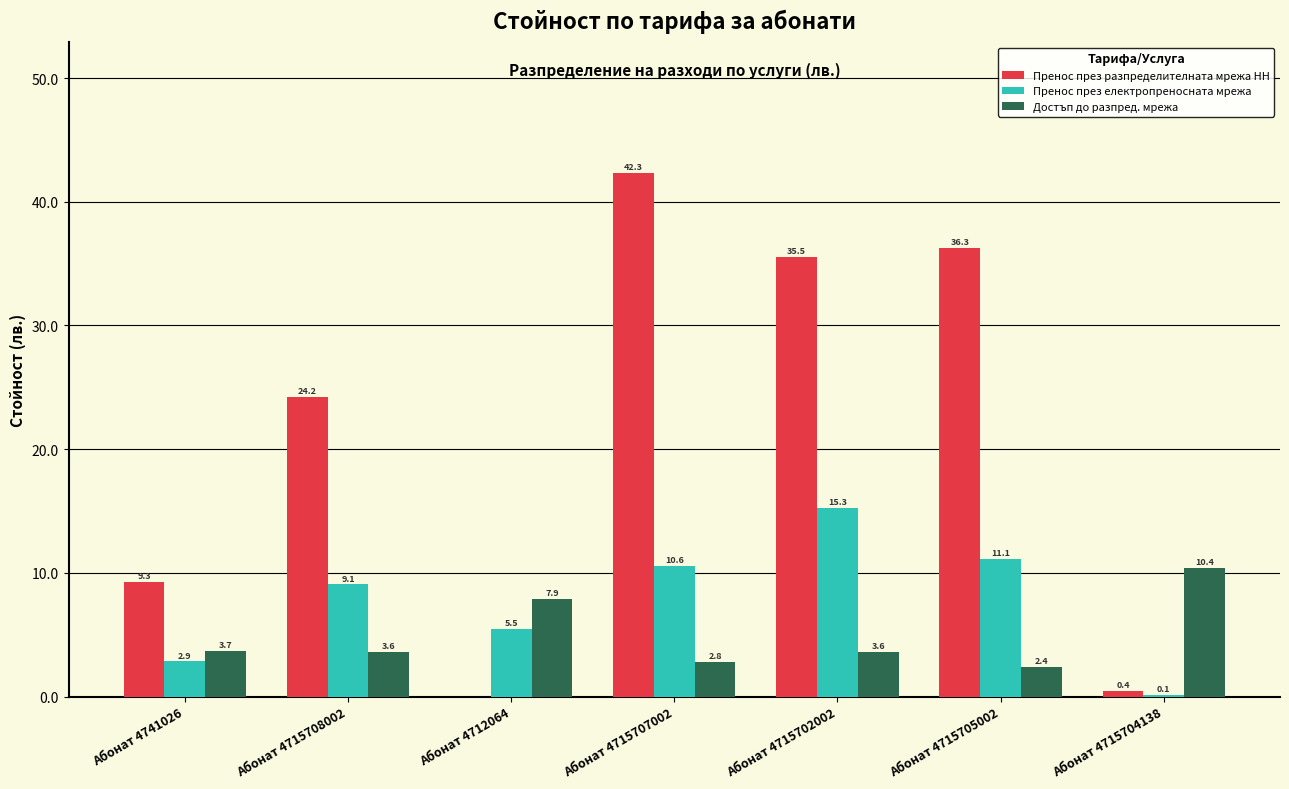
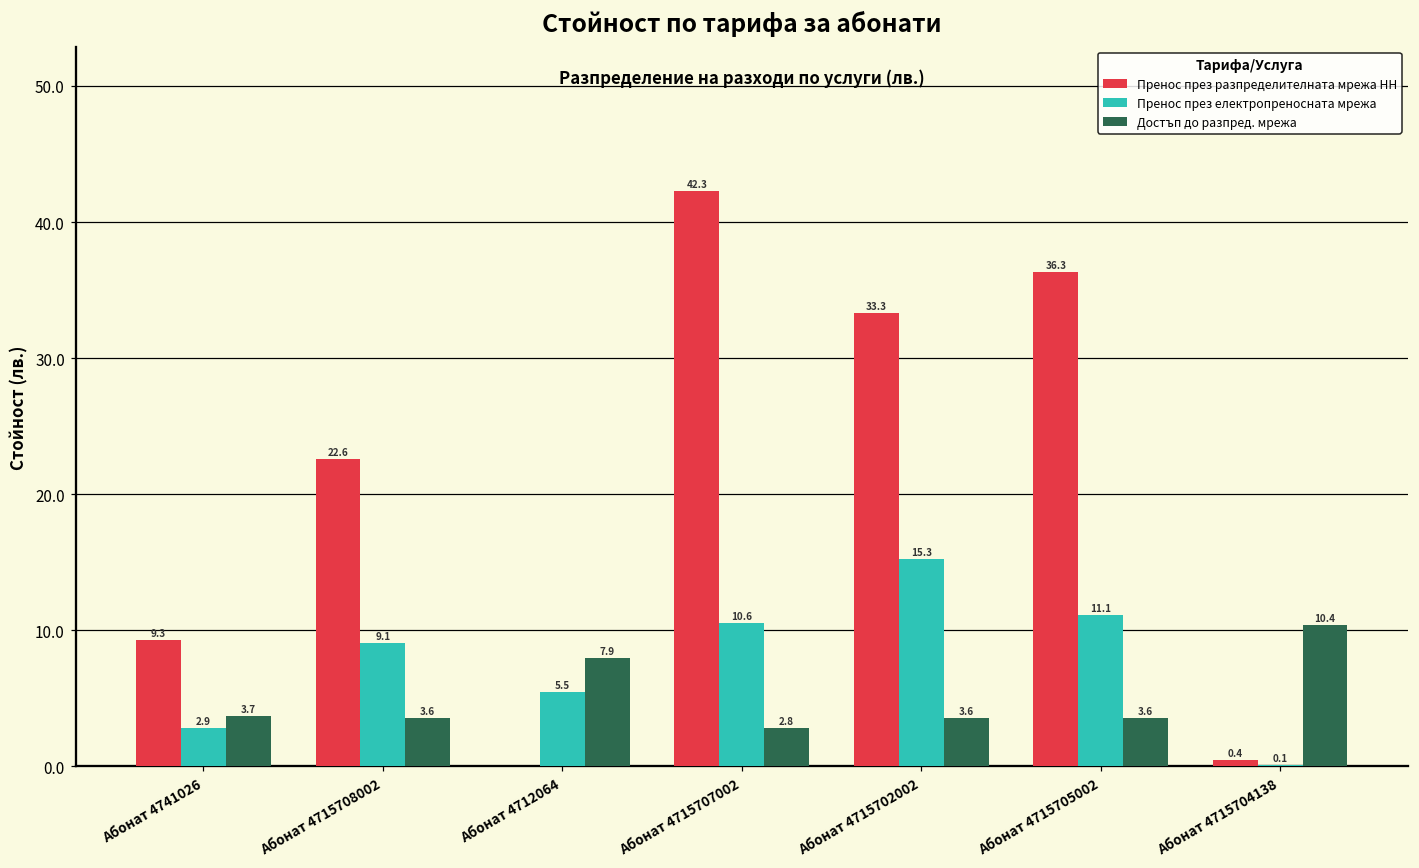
  {
    "Пренос през разпределителната мрежа НН": {
      "Абонат 4741026": 9.3,
-     "Абонат 4715708002": 24.2,
+     "Абонат 4715708002": 22.6,
      "Абонат 4715707002": 42.3,
-     "Абонат 4715702002": 35.5,
+     "Абонат 4715702002": 33.3,
      "Абонат 4715705002": 36.3,
      "Абонат 4715704138": 0.4
    },
    "Пренос през електропреносната мрежа": {
      "Абонат 4741026": 2.9,
      "Абонат 4715708002": 9.1,
      "Абонат 4712064": 5.5,
      "Абонат 4715707002": 10.6,
      "Абонат 4715702002": 15.3,
      "Абонат 4715705002": 11.1,
      "Абонат 4715704138": 0.1
    },
    "Достъп до разпред. мрежа": {
      "Абонат 4741026": 3.7,
      "Абонат 4715708002": 3.6,
      "Абонат 4712064": 7.9,
      "Абонат 4715707002": 2.8,
      "Абонат 4715702002": 3.6,
-     "Абонат 4715705002": 2.4,
+     "Абонат 4715705002": 3.6,
      "Абонат 4715704138": 10.4
    }
  }
